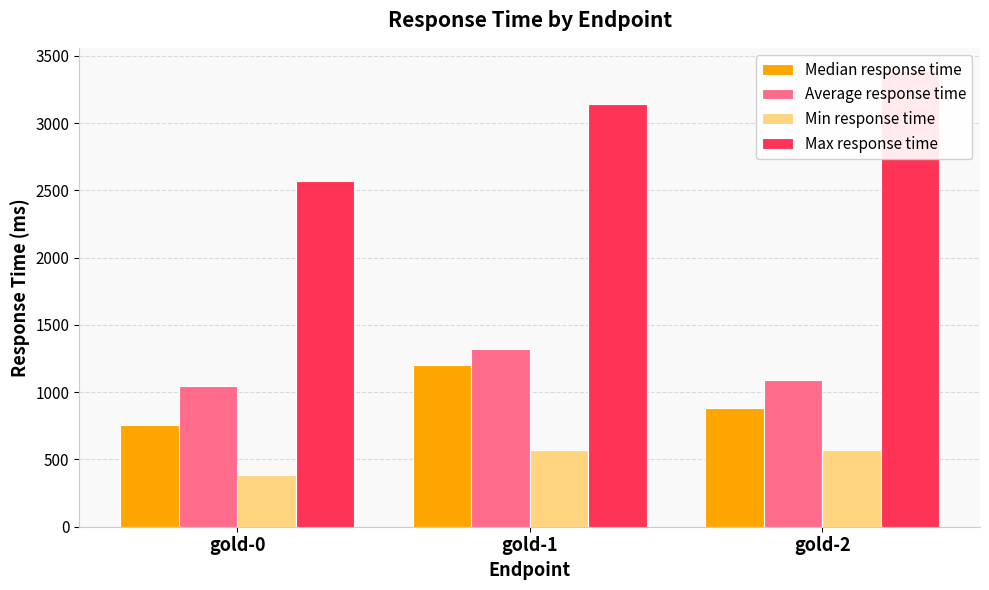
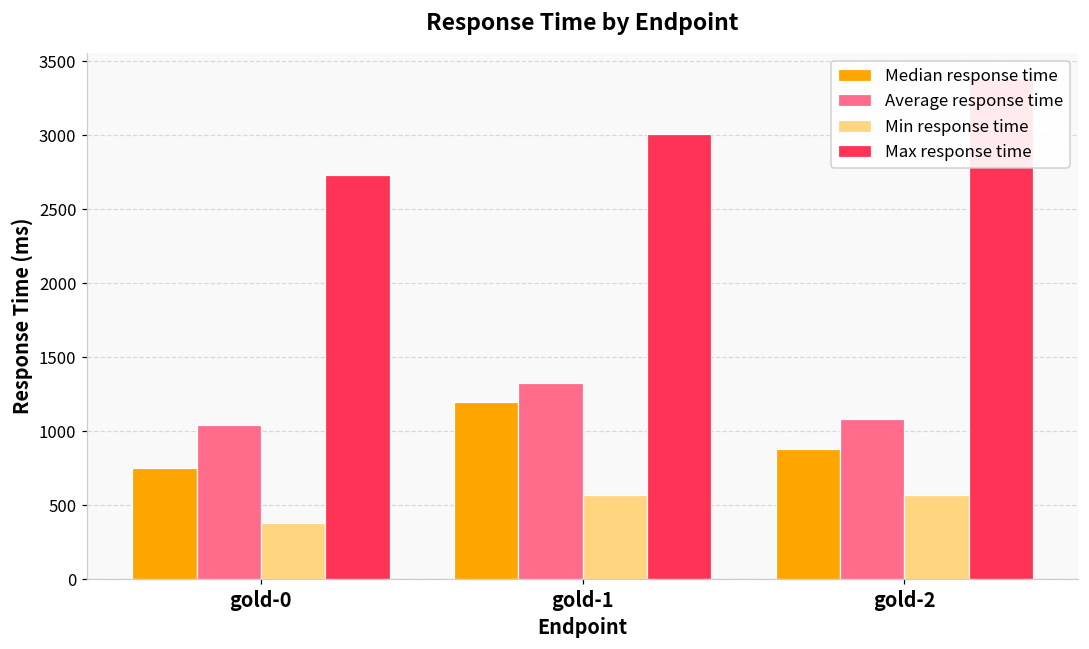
  {
    "Median response time": {
      "gold-0": 760,
      "gold-1": 1200,
      "gold-2": 880
    },
    "Average response time": {
      "gold-0": 1050,
      "gold-1": 1320,
      "gold-2": 1090
    },
    "Min response time": {
      "gold-0": 380,
      "gold-1": 570,
      "gold-2": 570
    },
    "Max response time": {
-     "gold-0": 2570,
-     "gold-1": 3140
+     "gold-0": 2730,
+     "gold-1": 3010
    }
  }
